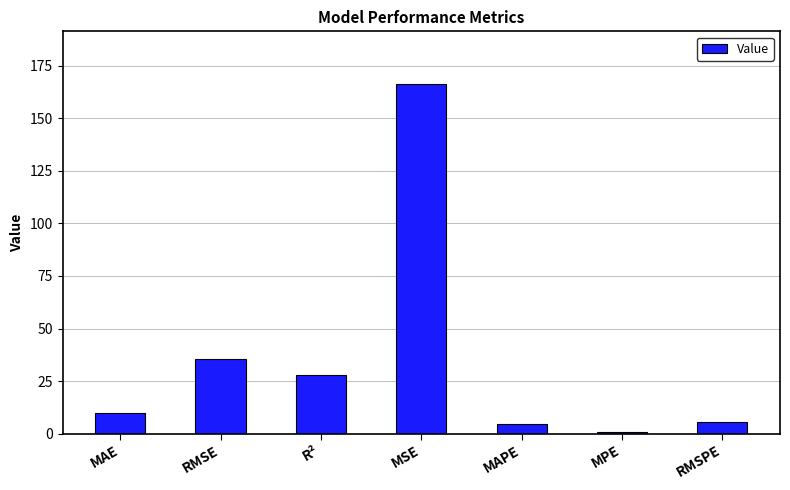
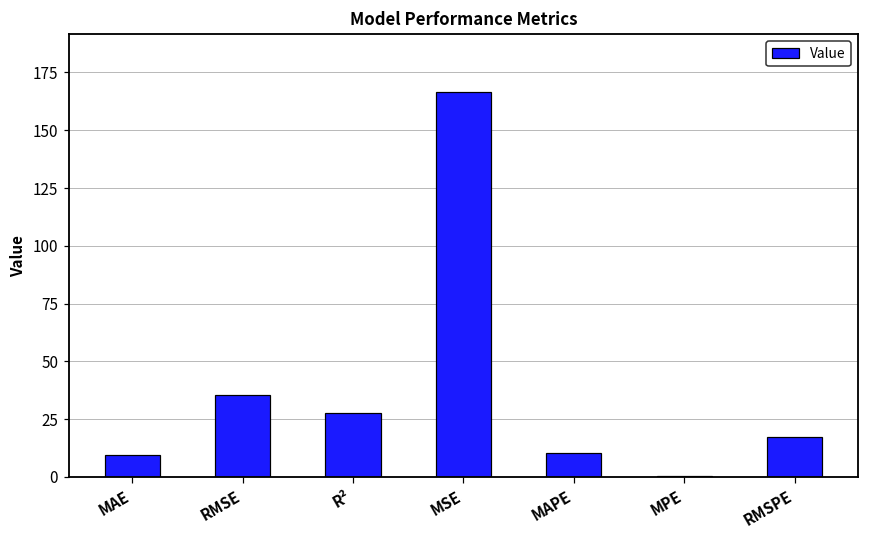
  {
    "MAE": 10,
    "RMSE": 36,
    "R²": 28,
    "MSE": 166,
-   "MAPE": 4,
-   "RMSPE": 5
+   "MAPE": 11,
+   "RMSPE": 17
  }
